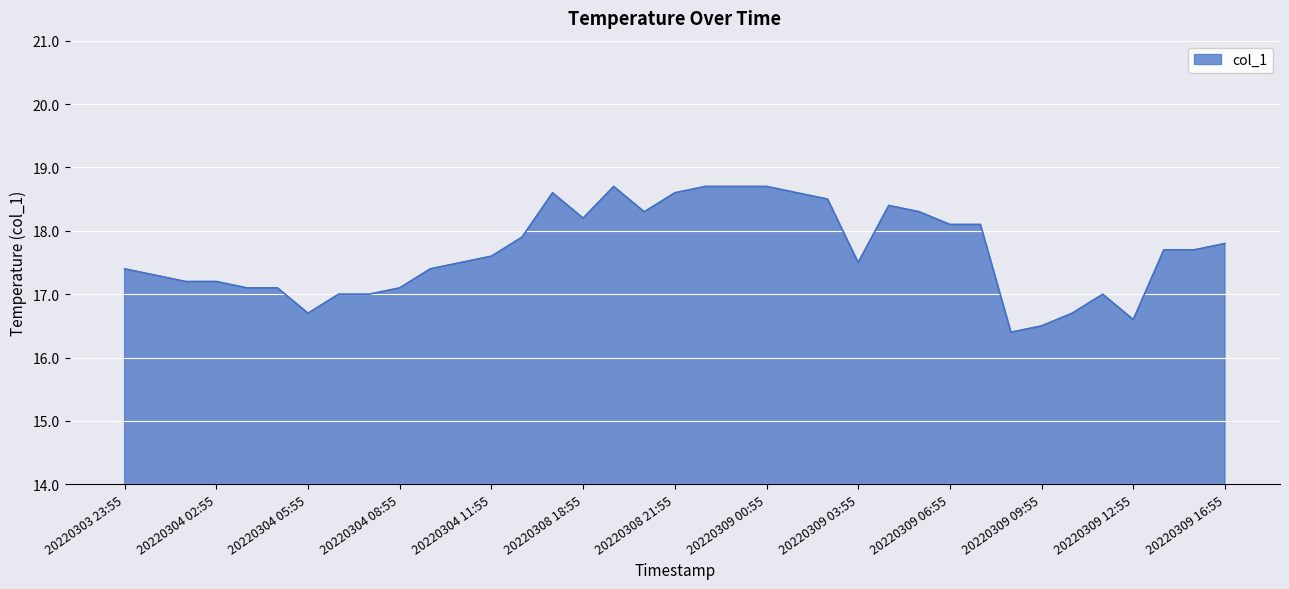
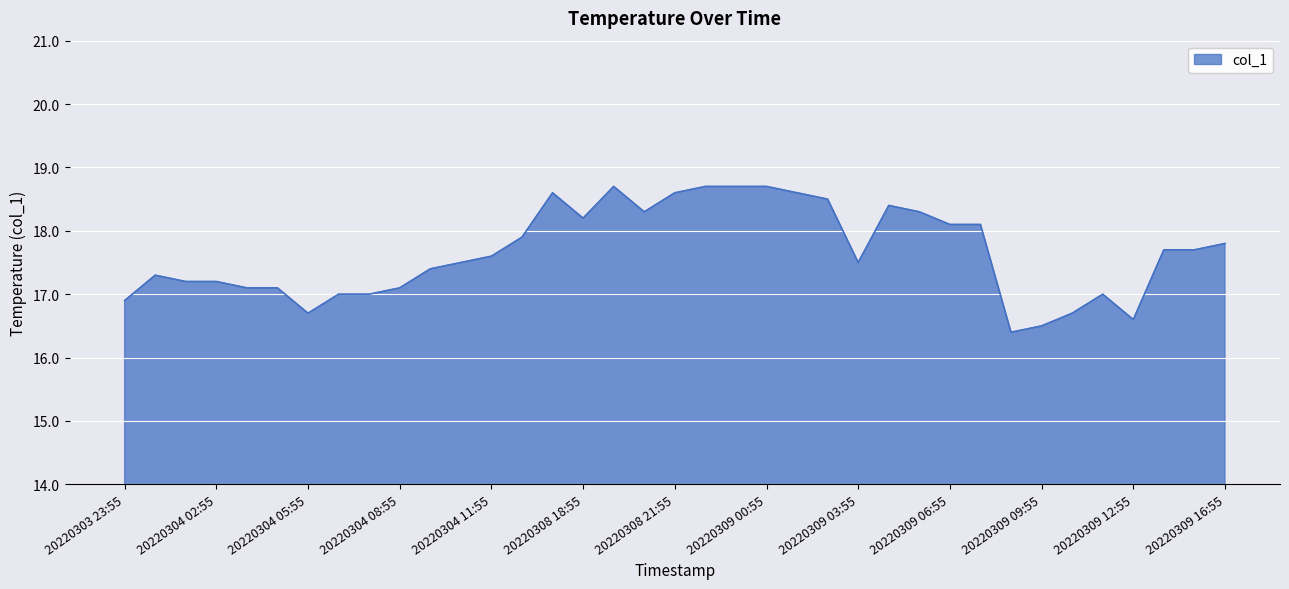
  {
-   "20220303 23:55": 17.4,
+   "20220303 23:55": 16.9,
    "20220304 02:55": 17.2,
    "20220304 05:55": 16.7,
    "20220304 08:55": 17.1,
    "20220304 11:55": 17.6,
    "20220308 18:55": 18.2,
    "20220308 21:55": 18.6,
    "20220309 00:55": 18.7,
    "20220309 03:55": 17.5,
    "20220309 06:55": 18.1,
    "20220309 09:55": 16.5,
    "20220309 12:55": 16.6,
    "20220309 16:55": 17.8
  }
